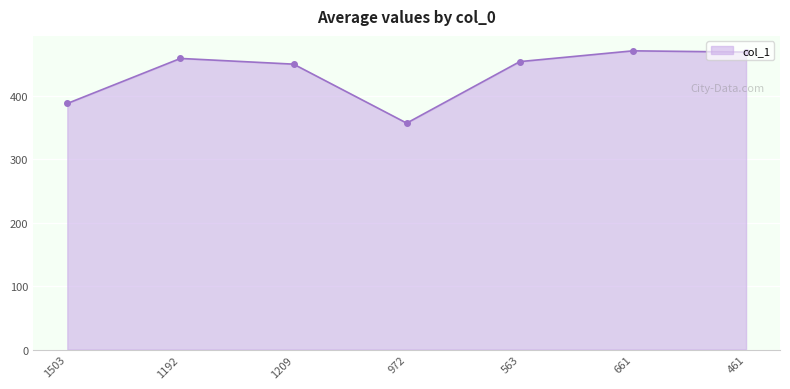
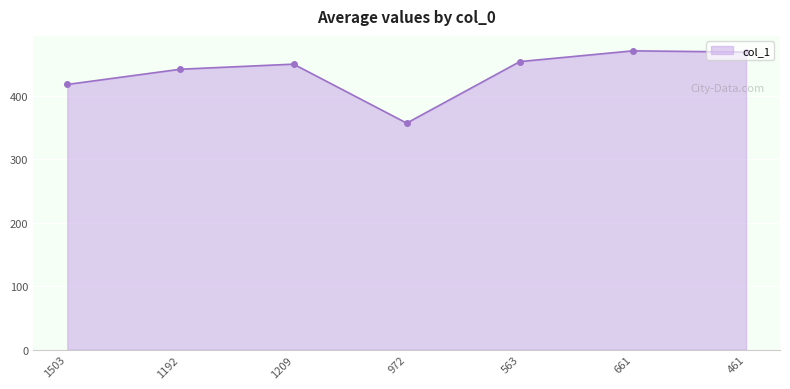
  {
-   "1503": 390,
-   "1192": 460,
+   "1503": 420,
+   "1192": 440,
    "1209": 450,
    "972": 360,
    "563": 450,
    "661": 470
  }
